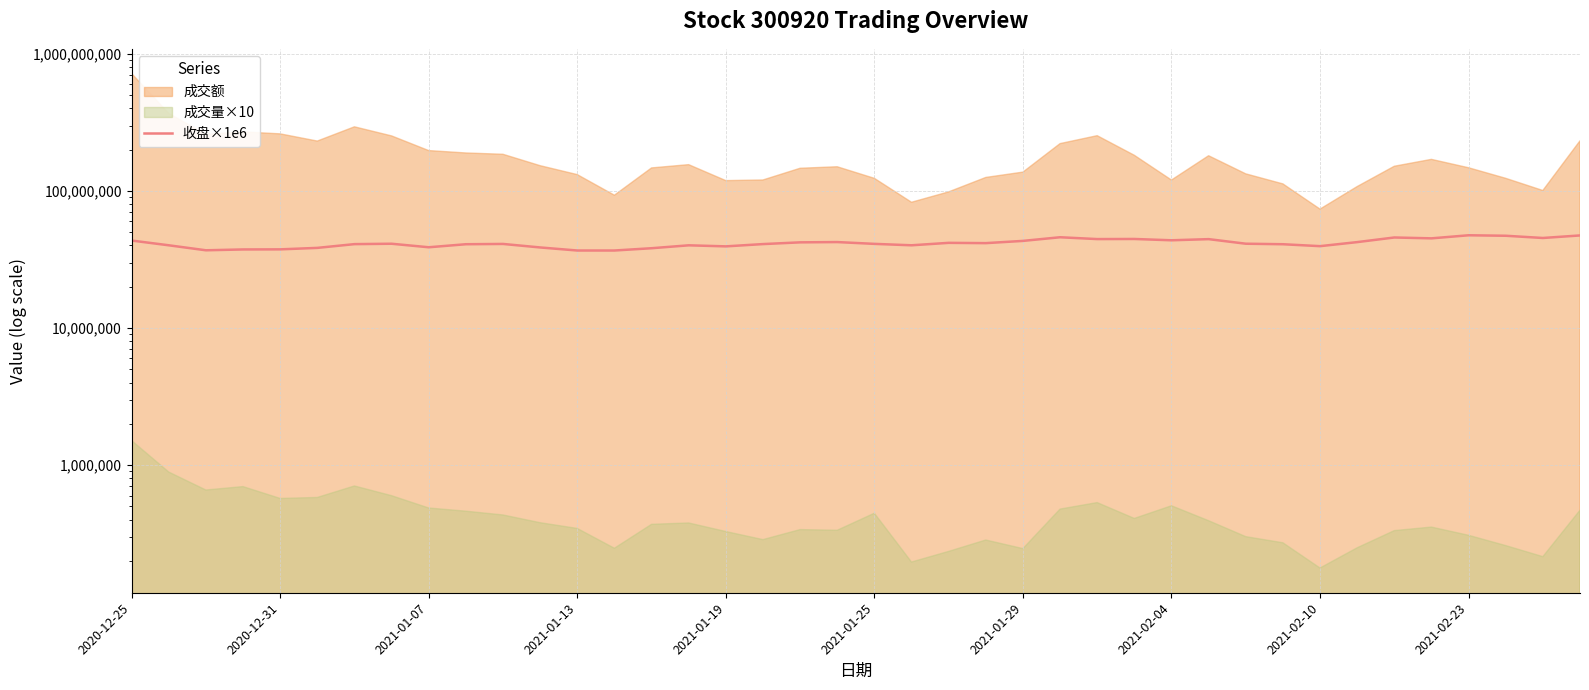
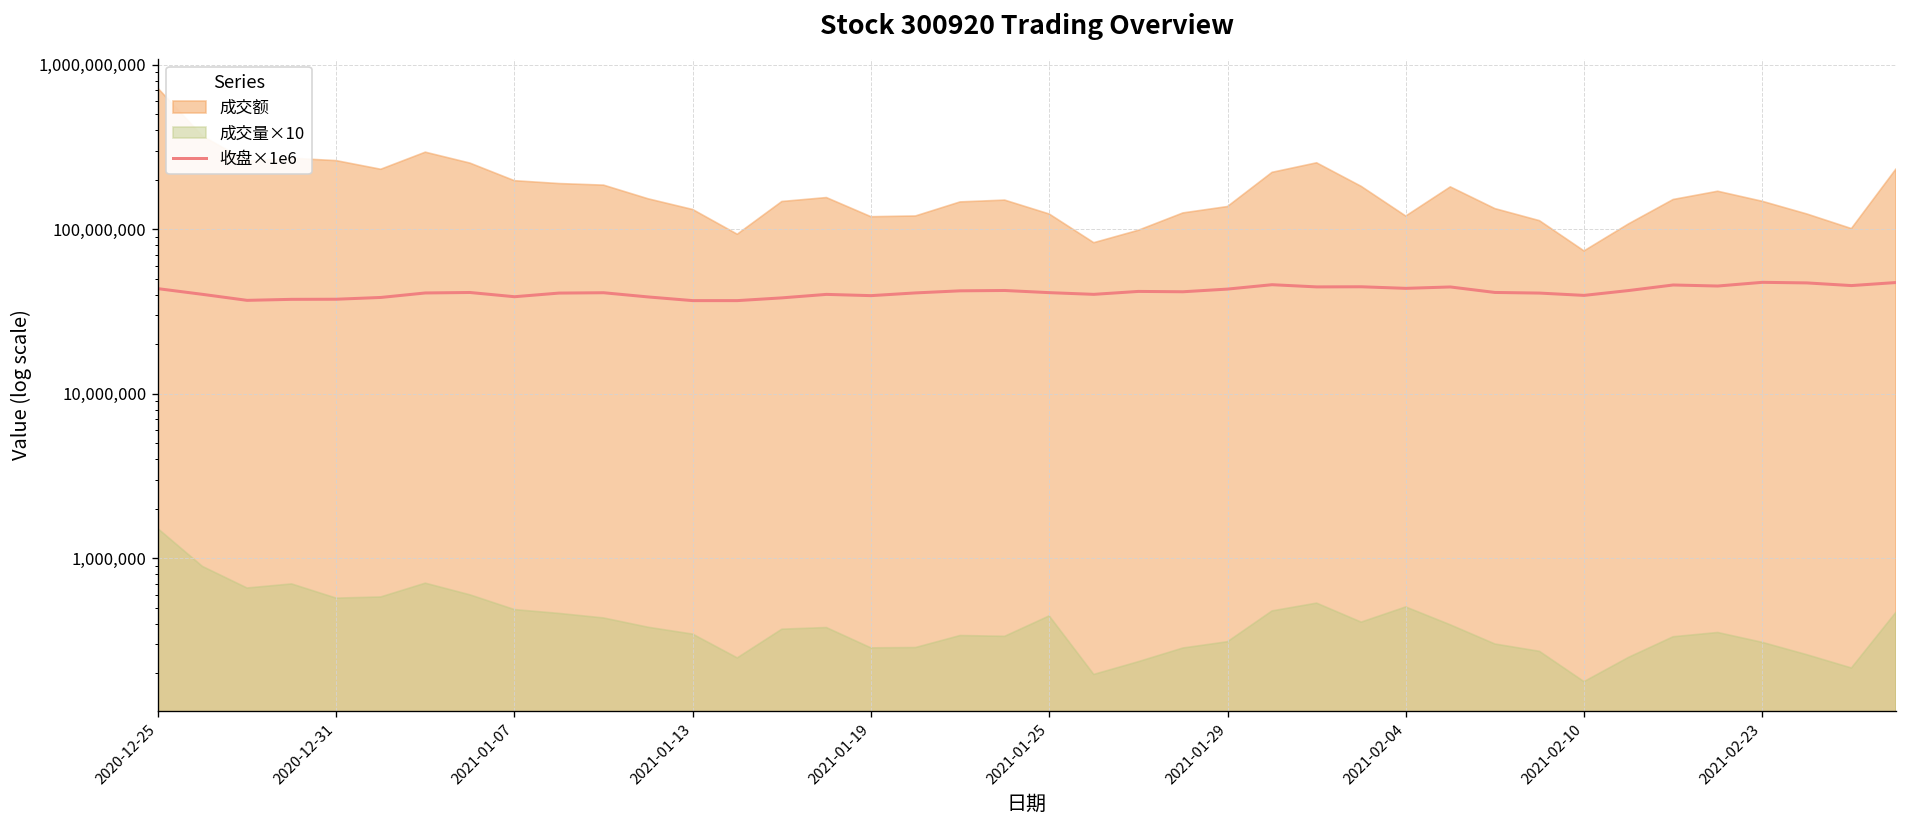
  {
    "成交量×10": {
      "2020-12-25": "1,500,000",
      "2020-12-31": "570,000",
      "2021-01-07": "490,000",
      "2021-01-13": "350,000",
-     "2021-01-19": "330,000",
+     "2021-01-19": "280,000",
      "2021-01-25": "450,000",
-     "2021-01-29": "250,000",
+     "2021-01-29": "310,000",
      "2021-02-04": "510,000",
      "2021-02-10": "180,000",
      "2021-02-23": "310,000"
    }
  }
